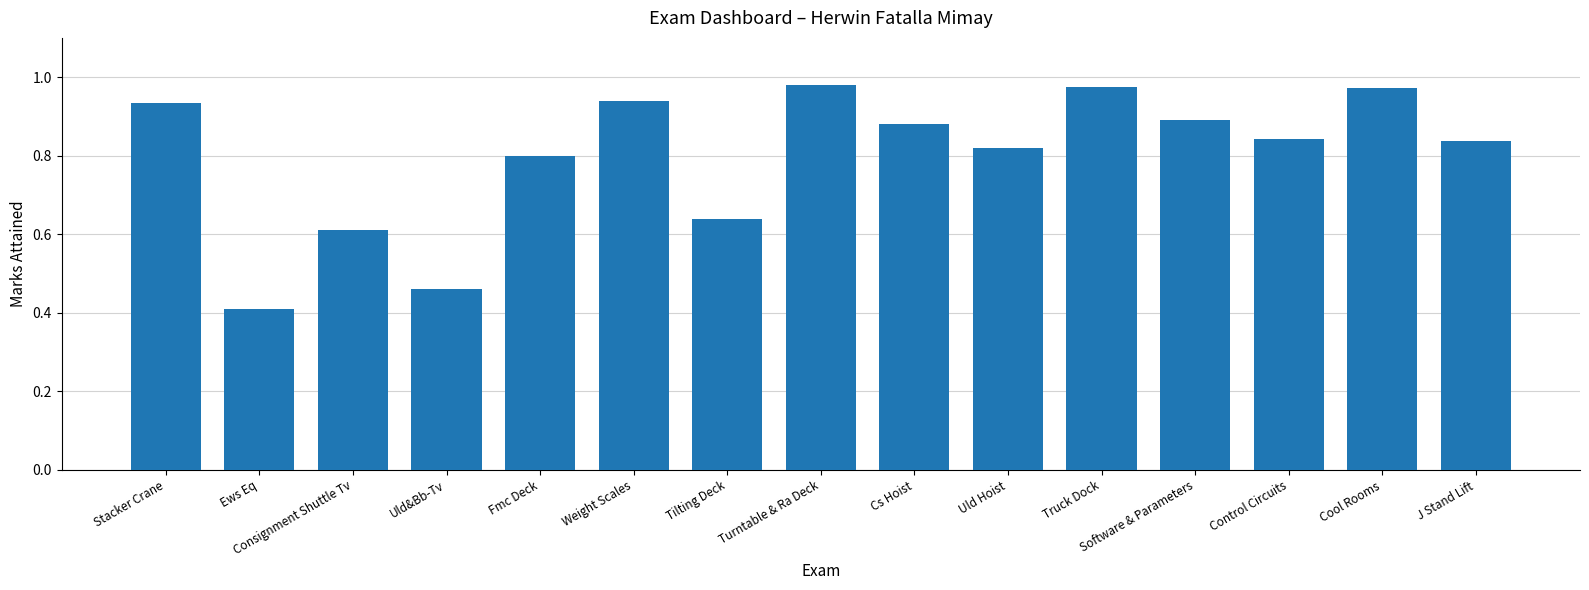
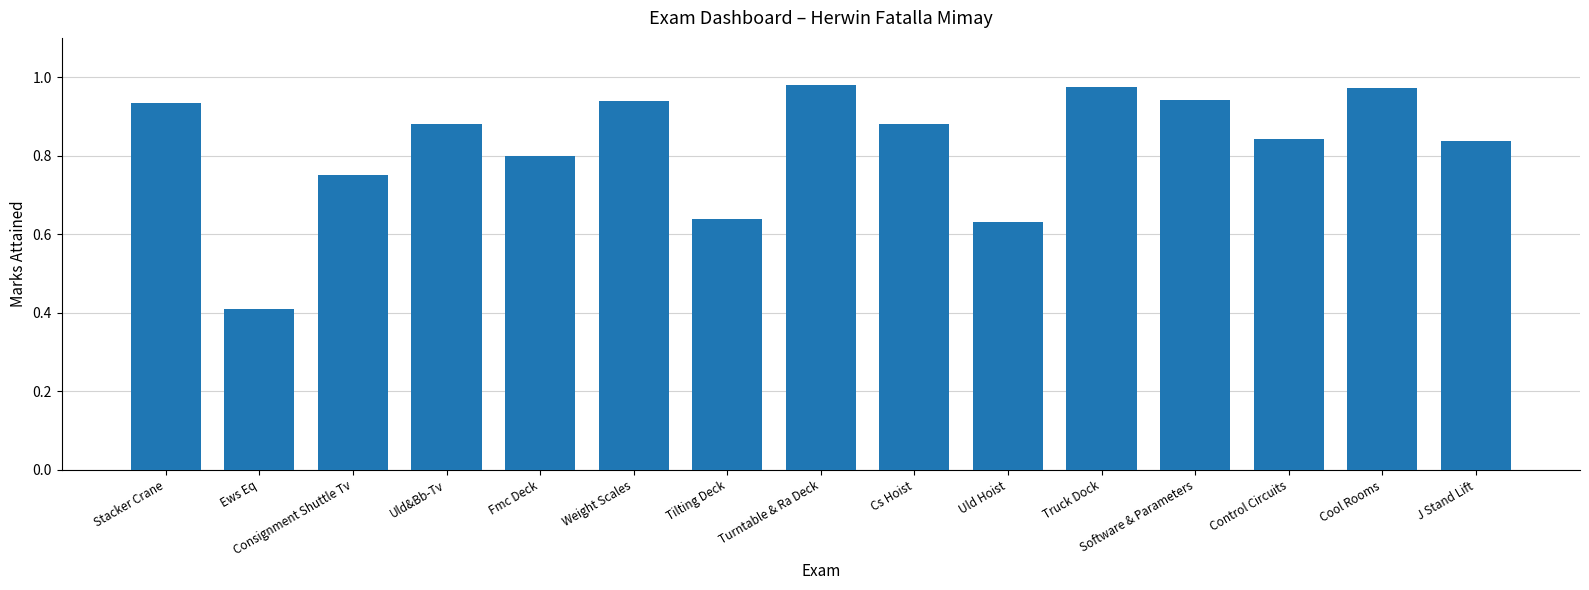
  {
    "Stacker Crane": 0.94,
    "Ews Eq": 0.41,
-   "Consignment Shuttle Tv": 0.61,
-   "Uld&Bb-Tv": 0.46,
+   "Consignment Shuttle Tv": 0.75,
+   "Uld&Bb-Tv": 0.88,
    "Fmc Deck": 0.80,
    "Weight Scales": 0.94,
    "Tilting Deck": 0.64,
    "Turntable & Ra Deck": 0.98,
    "Cs Hoist": 0.88,
-   "Uld Hoist": 0.82,
+   "Uld Hoist": 0.63,
    "Truck Dock": 0.97,
-   "Software & Parameters": 0.89,
+   "Software & Parameters": 0.94,
    "Control Circuits": 0.84,
    "Cool Rooms": 0.97,
    "J Stand Lift": 0.84
  }
